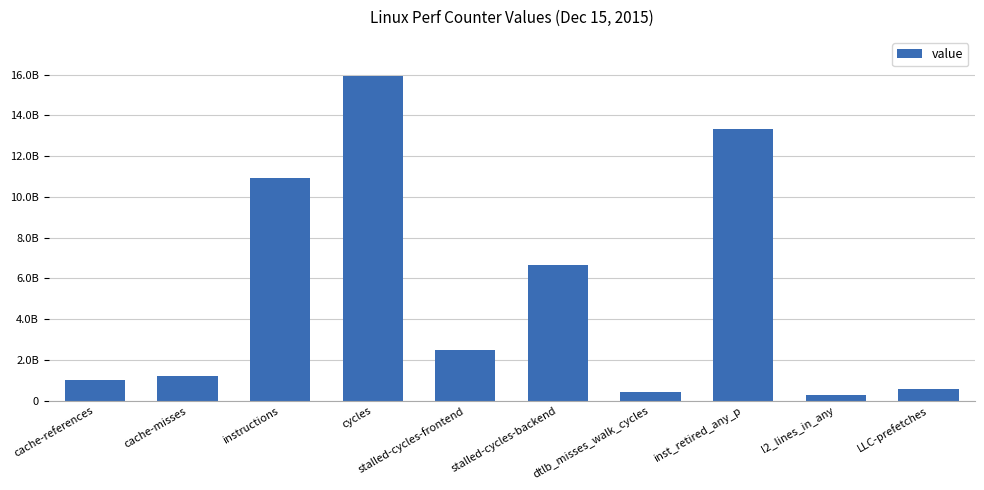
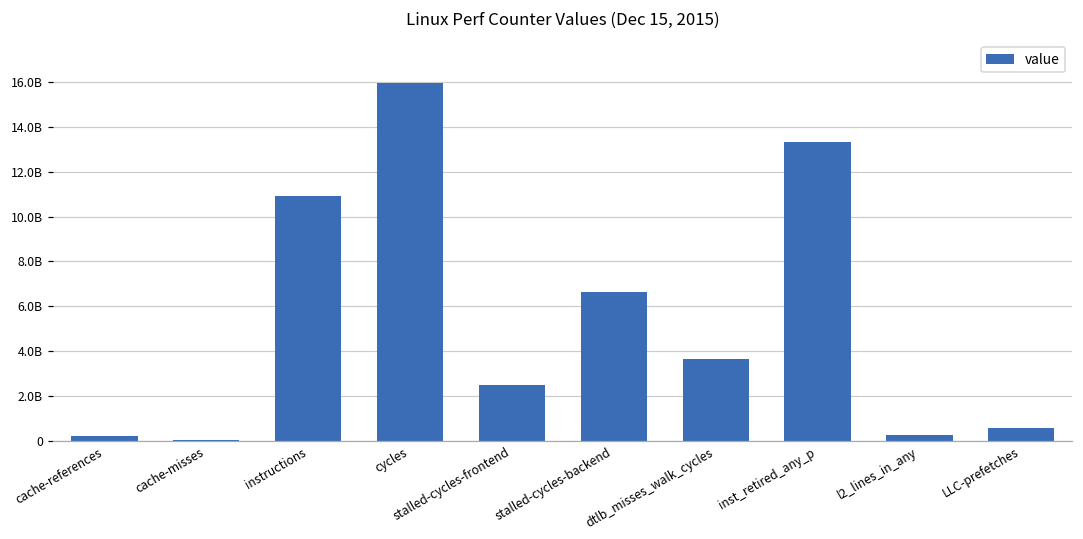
  {
-   "cache-references": 1000000000,
-   "cache-misses": 1200000000,
+   "cache-references": 200000000,
+   "cache-misses": 0,
    "instructions": 10900000000,
    "cycles": 15900000000,
    "stalled-cycles-frontend": 2500000000,
    "stalled-cycles-backend": 6700000000,
-   "dtlb_misses_walk_cycles": 400000000,
+   "dtlb_misses_walk_cycles": 3600000000,
    "inst_retired_any_p": 13300000000,
    "l2_lines_in_any": 300000000,
    "LLC-prefetches": 600000000
  }
